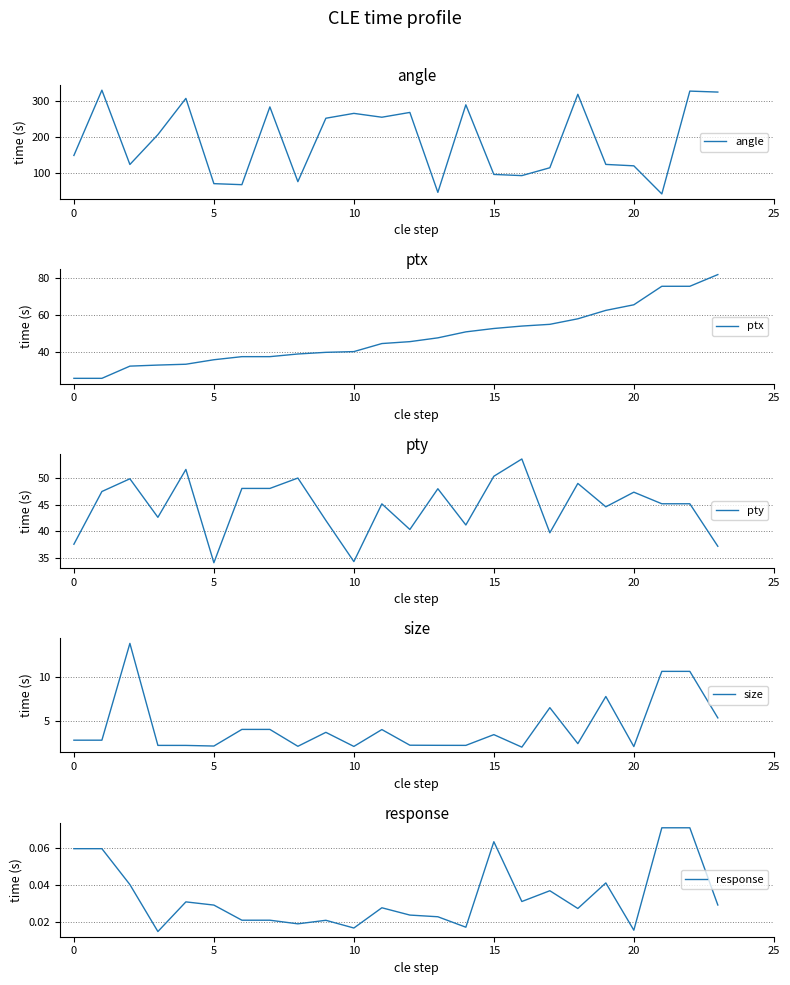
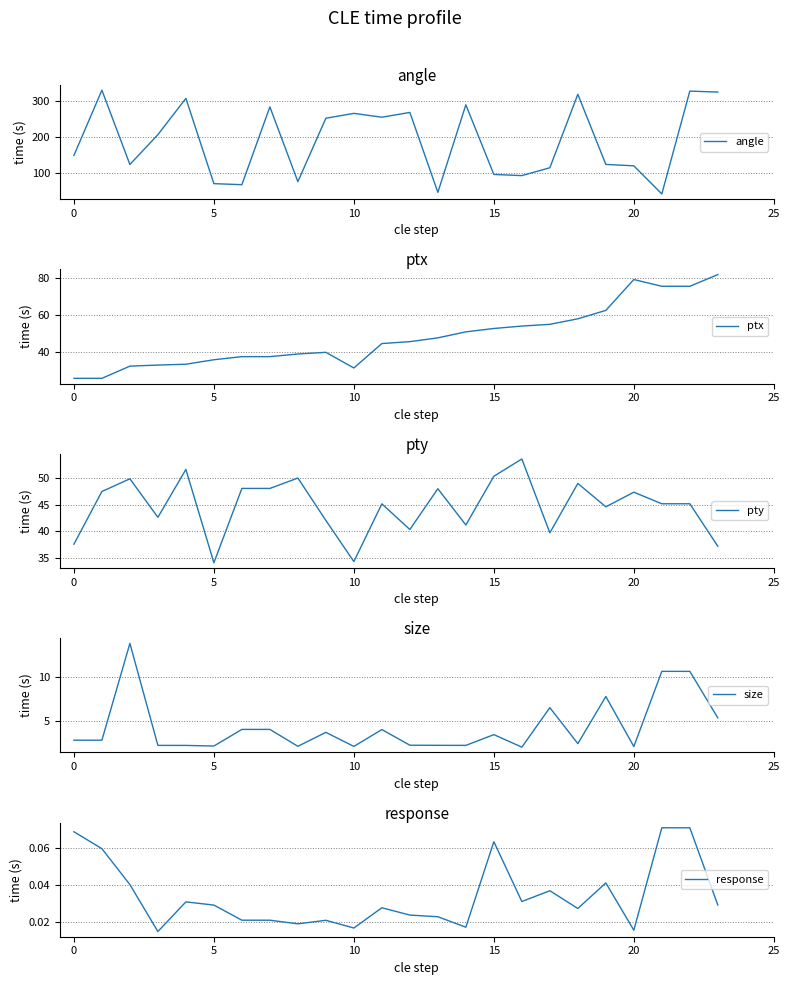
  {
    "angle": {
      "0": 150,
      "5": 70,
      "10": 270,
      "15": 100,
      "20": 120
    },
    "ptx": {
      "0": 26,
      "5": 36,
-     "10": 40,
+     "10": 32,
      "15": 53,
-     "20": 65
+     "20": 79
    },
    "pty": {
      "0": 38,
      "5": 34,
      "10": 34,
      "15": 50,
      "20": 47
    },
    "size": {
      "0": 3,
      "5": 2,
      "10": 2,
      "15": 3,
      "20": 2
    },
    "response": {
-     "0": 0.060,
+     "0": 0.069,
      "5": 0.029,
      "10": 0.017,
      "15": 0.064,
      "20": 0.015
    }
  }
